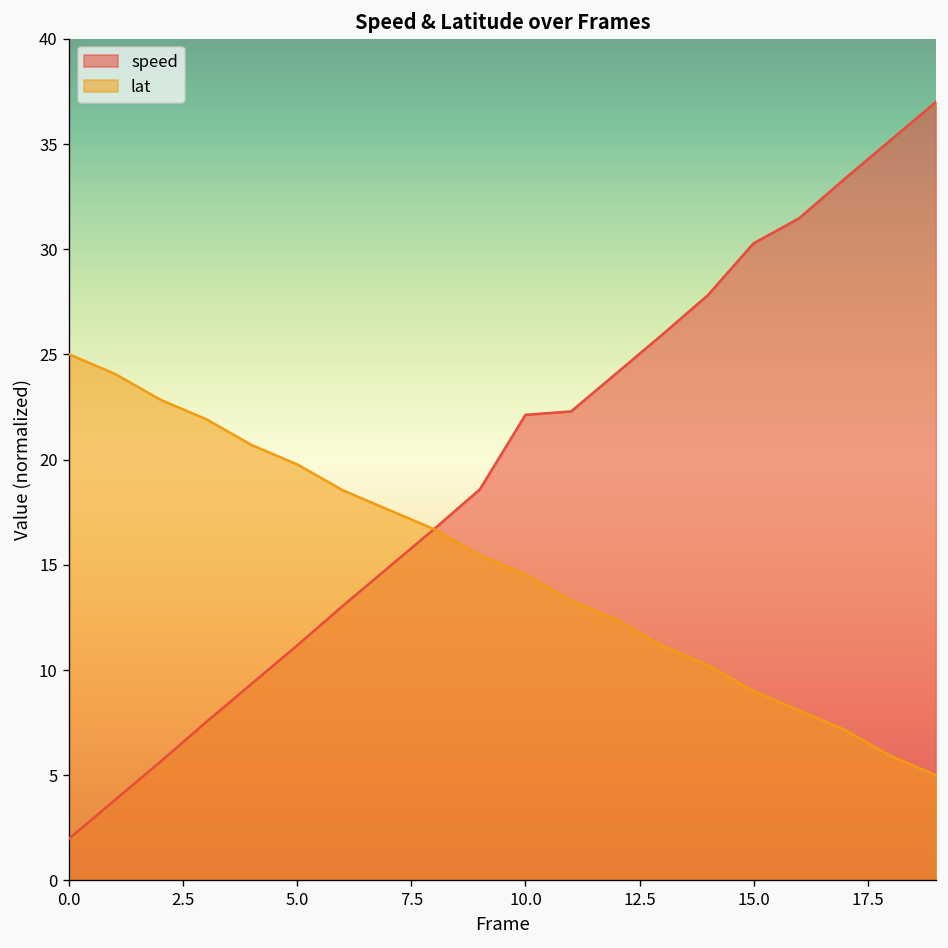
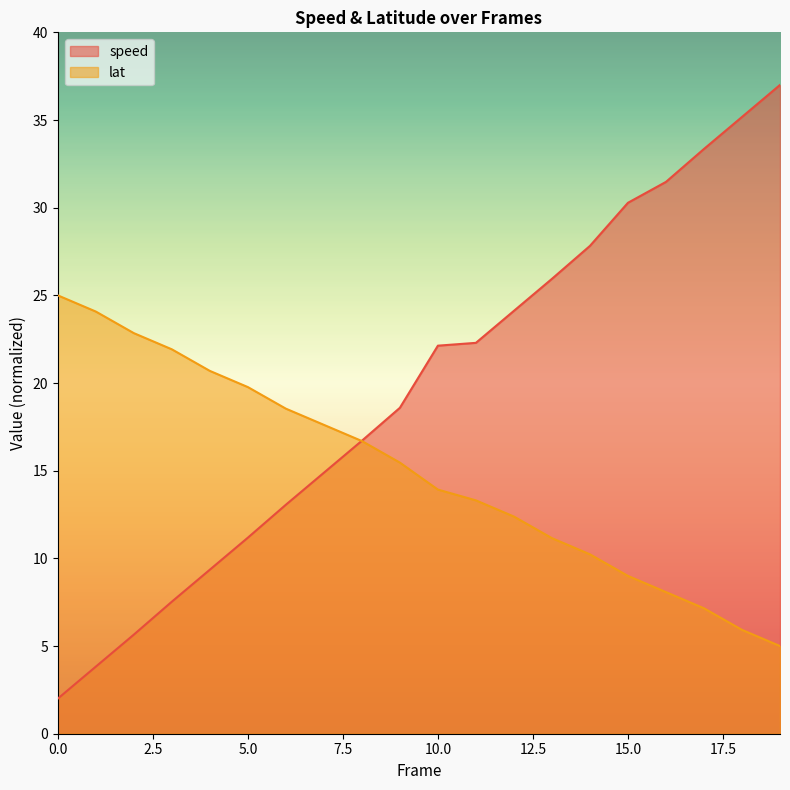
  {
    "speed": {
      "0.0": 2.0,
      "5.0": 11.2,
      "10.0": 22.1,
      "15.0": 30.3
    },
    "lat": {
      "0.0": 25.0,
      "5.0": 19.8,
-     "10.0": 14.5,
+     "10.0": 13.9,
      "15.0": 9.0
    }
  }
